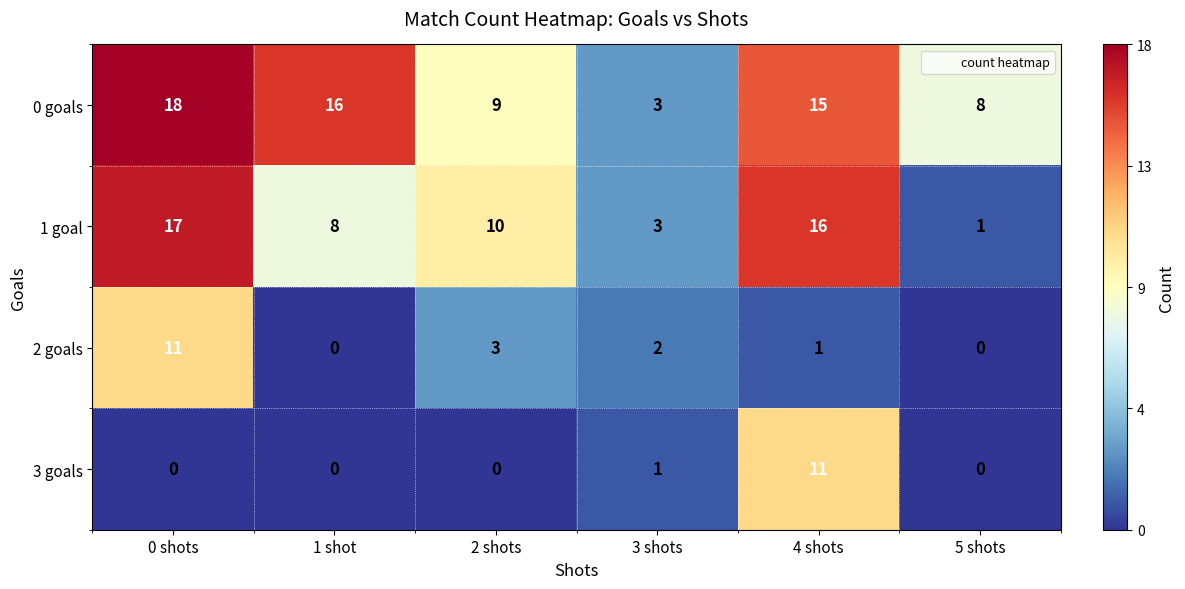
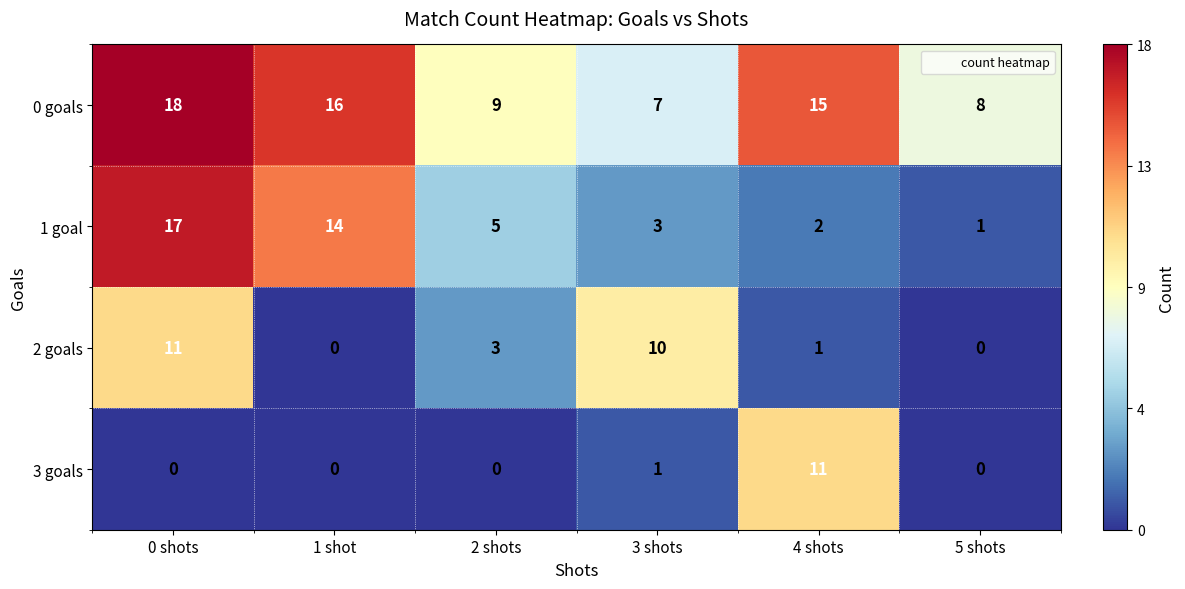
  {
    "0 goals": {
      "0 shots": 18,
      "1 shot": 16,
      "2 shots": 9,
-     "3 shots": 3,
+     "3 shots": 7,
      "4 shots": 15,
      "5 shots": 8
    },
    "1 goal": {
      "0 shots": 17,
-     "1 shot": 8,
-     "2 shots": 10,
+     "1 shot": 14,
+     "2 shots": 5,
      "3 shots": 3,
-     "4 shots": 16,
+     "4 shots": 2,
      "5 shots": 1
    },
    "2 goals": {
      "0 shots": 11,
      "1 shot": 0,
      "2 shots": 3,
-     "3 shots": 2,
+     "3 shots": 10,
      "4 shots": 1,
      "5 shots": 0
    },
    "3 goals": {
      "0 shots": 0,
      "1 shot": 0,
      "2 shots": 0,
      "3 shots": 1,
      "4 shots": 11,
      "5 shots": 0
    }
  }
